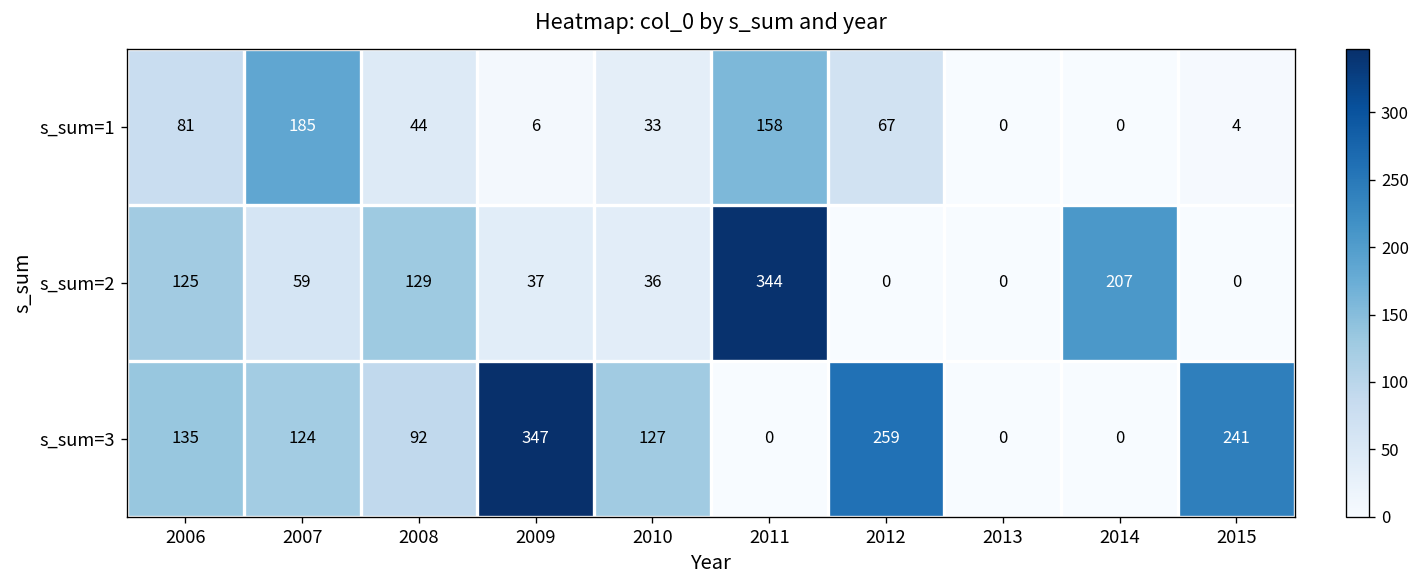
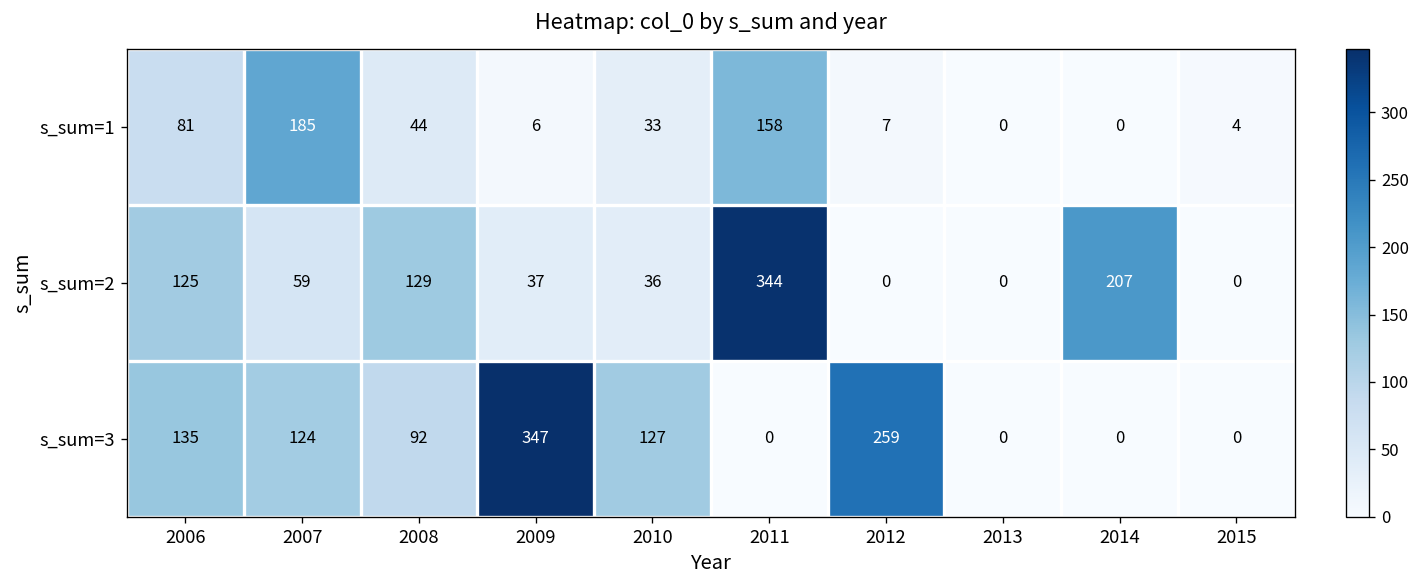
  {
    "s_sum=1": {
      "2006": 81,
      "2007": 185,
      "2008": 44,
      "2009": 6,
      "2010": 33,
      "2011": 158,
-     "2012": 67,
+     "2012": 7,
      "2013": 0,
      "2014": 0,
      "2015": 4
    },
    "s_sum=2": {
      "2006": 125,
      "2007": 59,
      "2008": 129,
      "2009": 37,
      "2010": 36,
      "2011": 344,
      "2012": 0,
      "2013": 0,
      "2014": 207,
      "2015": 0
    },
    "s_sum=3": {
      "2006": 135,
      "2007": 124,
      "2008": 92,
      "2009": 347,
      "2010": 127,
      "2011": 0,
      "2012": 259,
      "2013": 0,
      "2014": 0,
-     "2015": 241
+     "2015": 0
    }
  }
